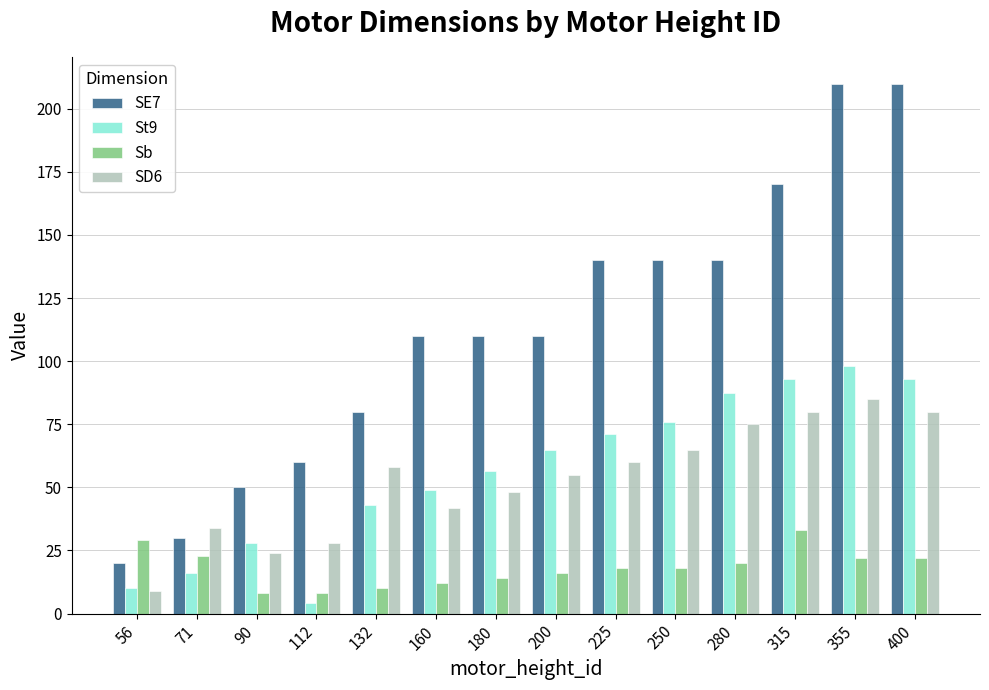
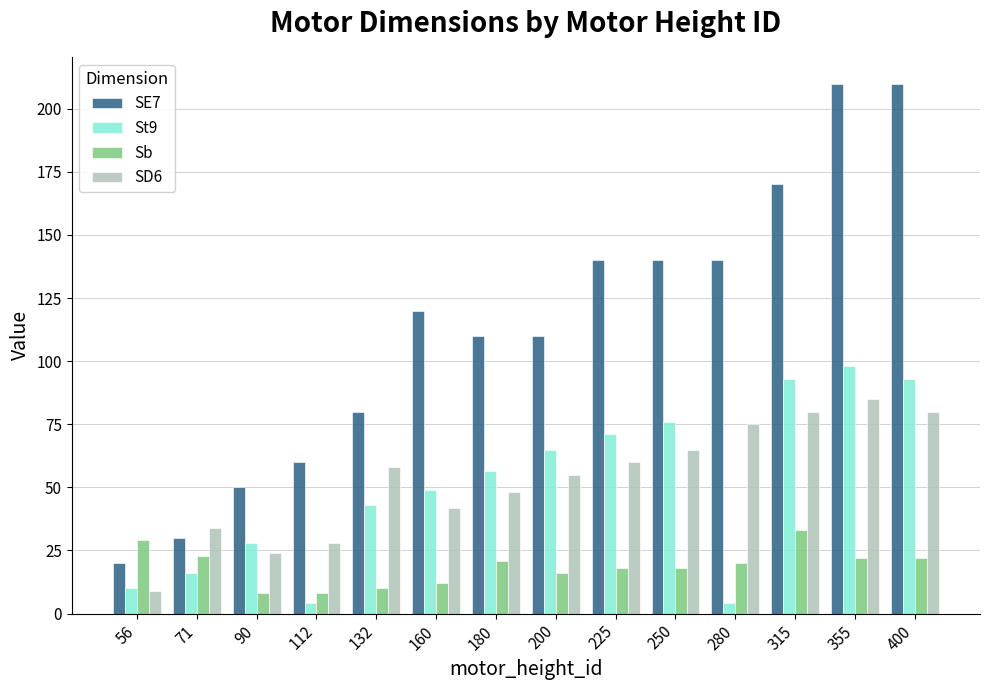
  {
    "SE7": {
      "56": 20,
      "71": 30,
      "90": 50,
      "112": 60,
      "132": 80,
-     "160": 110,
+     "160": 120,
      "180": 110,
      "200": 110,
      "225": 140,
      "250": 140,
      "280": 140,
      "315": 170,
      "355": 210,
      "400": 210
    },
    "St9": {
      "56": 10,
      "71": 16,
      "90": 28,
      "112": 4,
      "132": 43,
      "160": 49,
      "180": 57,
      "200": 65,
      "225": 71,
      "250": 76,
-     "280": 88,
+     "280": 4,
      "315": 93,
      "355": 98,
      "400": 93
    },
    "Sb": {
      "56": 29,
      "71": 23,
      "90": 8,
      "112": 8,
      "132": 10,
      "160": 12,
-     "180": 14,
+     "180": 21,
      "200": 16,
      "225": 18,
      "250": 18,
      "280": 20,
      "315": 33,
      "355": 22,
      "400": 22
    },
    "SD6": {
      "56": 9,
      "71": 34,
      "90": 24,
      "112": 28,
      "132": 58,
      "160": 42,
      "180": 48,
      "200": 55,
      "225": 60,
      "250": 65,
      "280": 75,
      "315": 80,
      "355": 85,
      "400": 80
    }
  }
